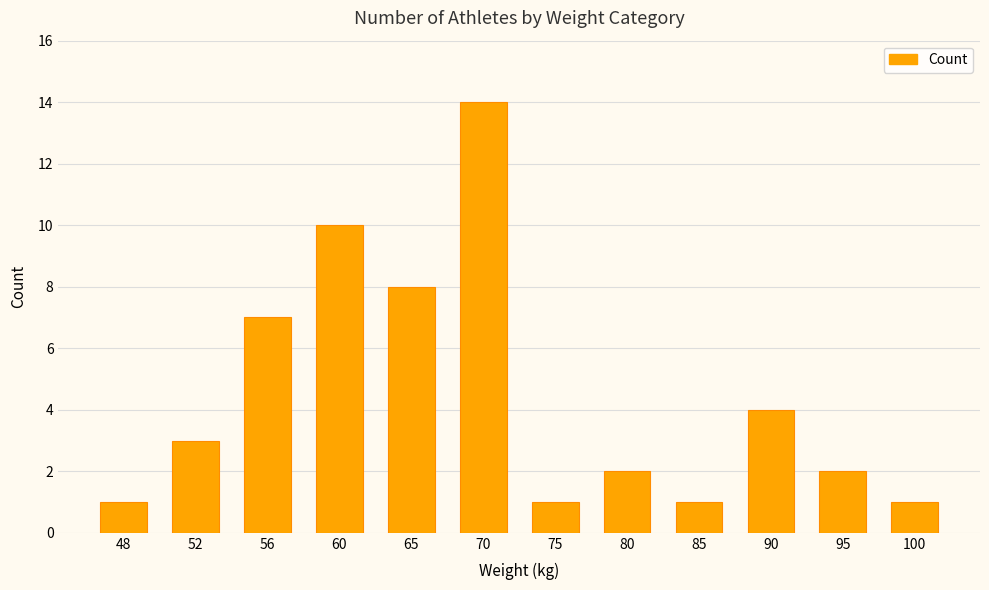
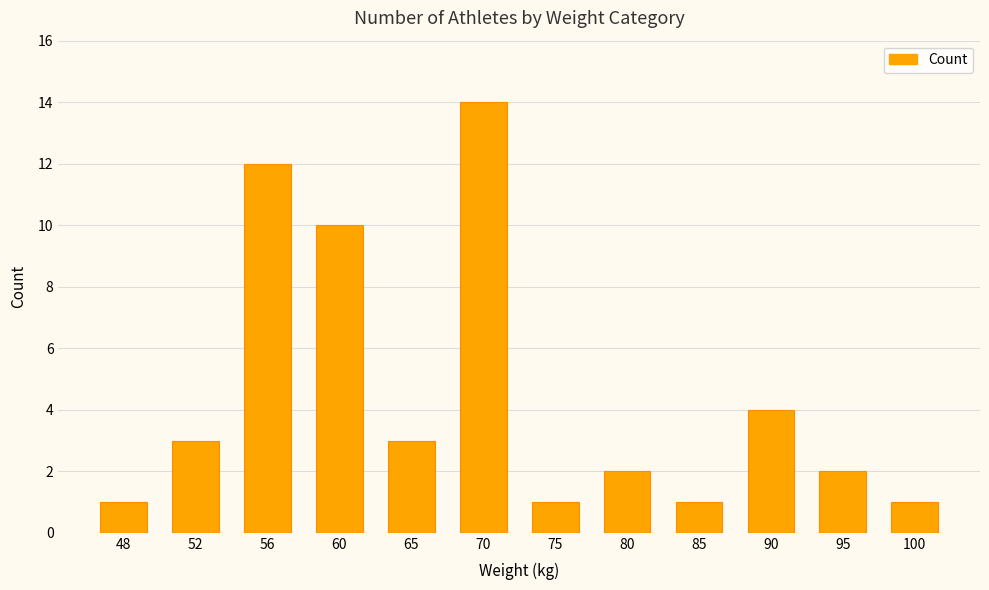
  {
    "48": 1,
    "52": 3,
-   "56": 7,
+   "56": 12,
    "60": 10,
-   "65": 8,
+   "65": 3,
    "70": 14,
    "75": 1,
    "80": 2,
    "85": 1,
    "90": 4,
    "95": 2,
    "100": 1
  }
